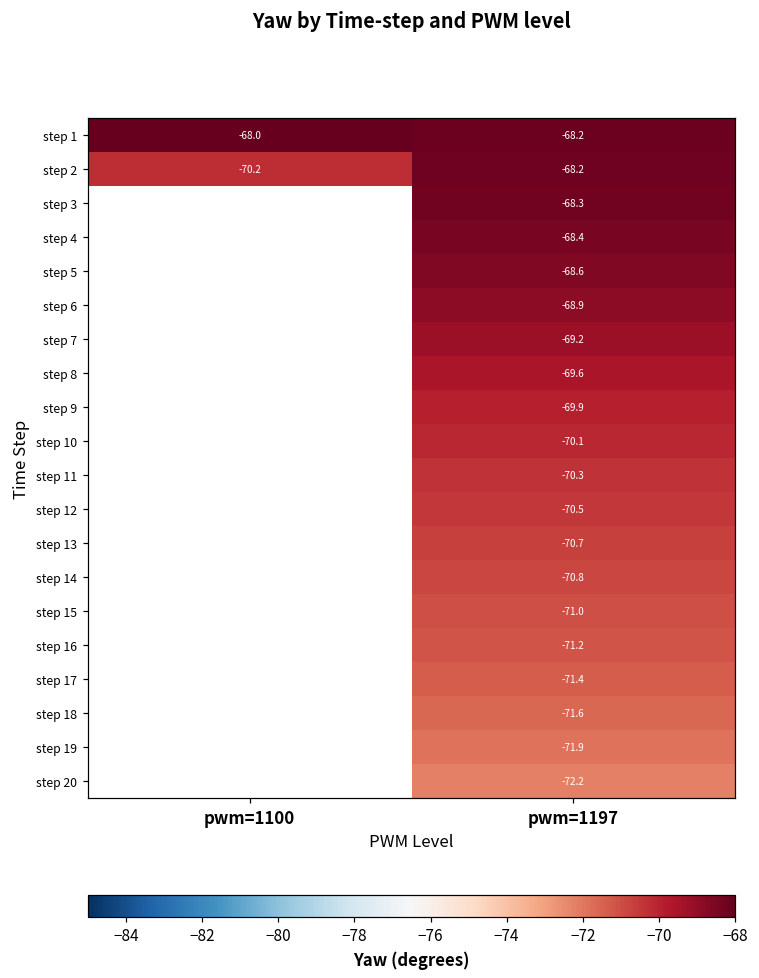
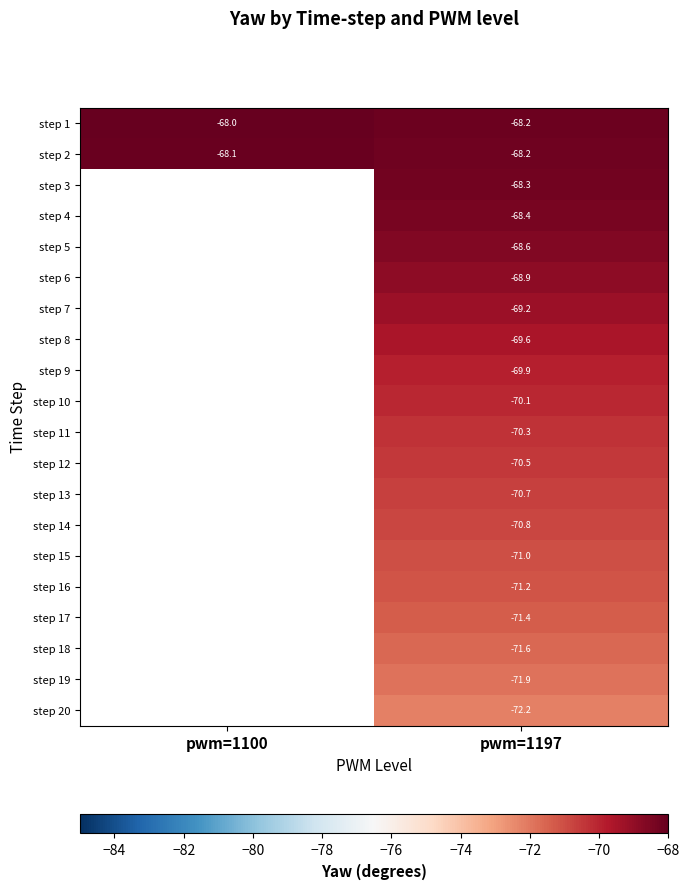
  {
    "step 1": {
      "pwm=1100": -68.0,
      "pwm=1197": -68.2
    },
    "step 2": {
-     "pwm=1100": -70.2,
+     "pwm=1100": -68.1,
      "pwm=1197": -68.2
    },
    "step 3": {
      "pwm=1197": -68.3
    },
    "step 4": {
      "pwm=1197": -68.4
    },
    "step 5": {
      "pwm=1197": -68.6
    },
    "step 6": {
      "pwm=1197": -68.9
    },
    "step 7": {
      "pwm=1197": -69.2
    },
    "step 8": {
      "pwm=1197": -69.6
    },
    "step 9": {
      "pwm=1197": -69.9
    },
    "step 10": {
      "pwm=1197": -70.1
    },
    "step 11": {
      "pwm=1197": -70.3
    },
    "step 12": {
      "pwm=1197": -70.5
    },
    "step 13": {
      "pwm=1197": -70.7
    },
    "step 14": {
      "pwm=1197": -70.8
    },
    "step 15": {
      "pwm=1197": -71.0
    },
    "step 16": {
      "pwm=1197": -71.2
    },
    "step 17": {
      "pwm=1197": -71.4
    },
    "step 18": {
      "pwm=1197": -71.6
    },
    "step 19": {
      "pwm=1197": -71.9
    },
    "step 20": {
      "pwm=1197": -72.2
    }
  }
